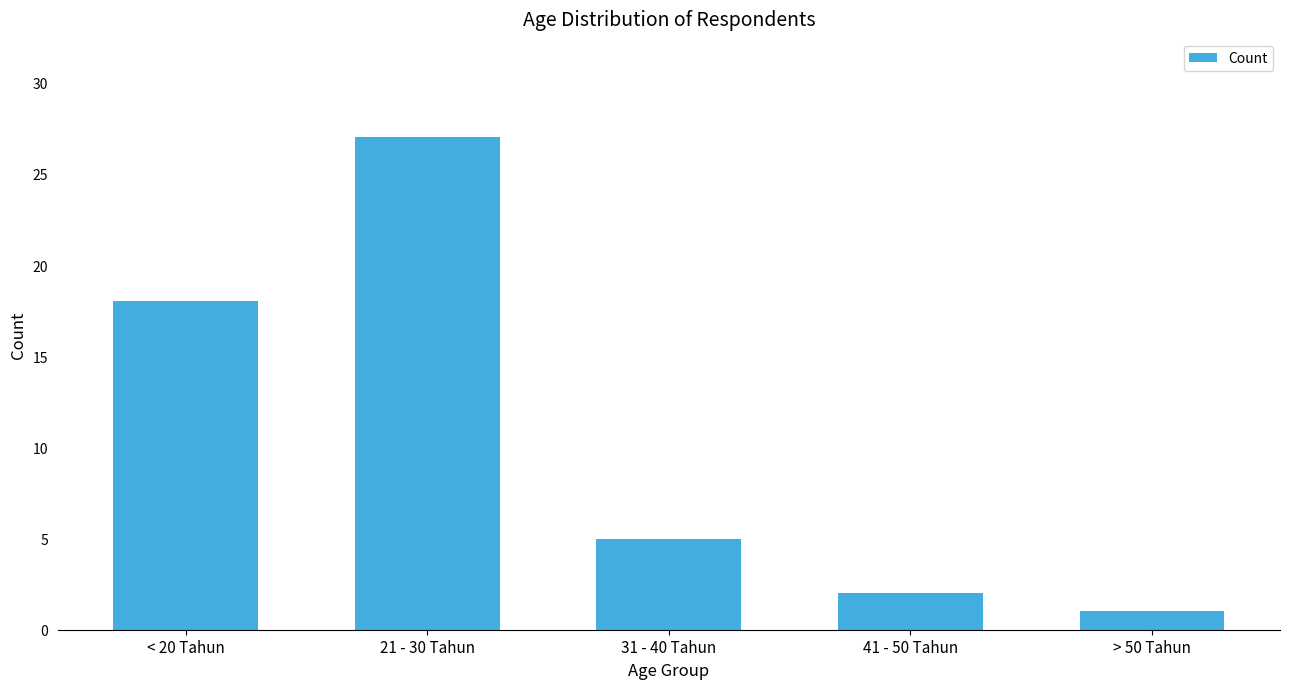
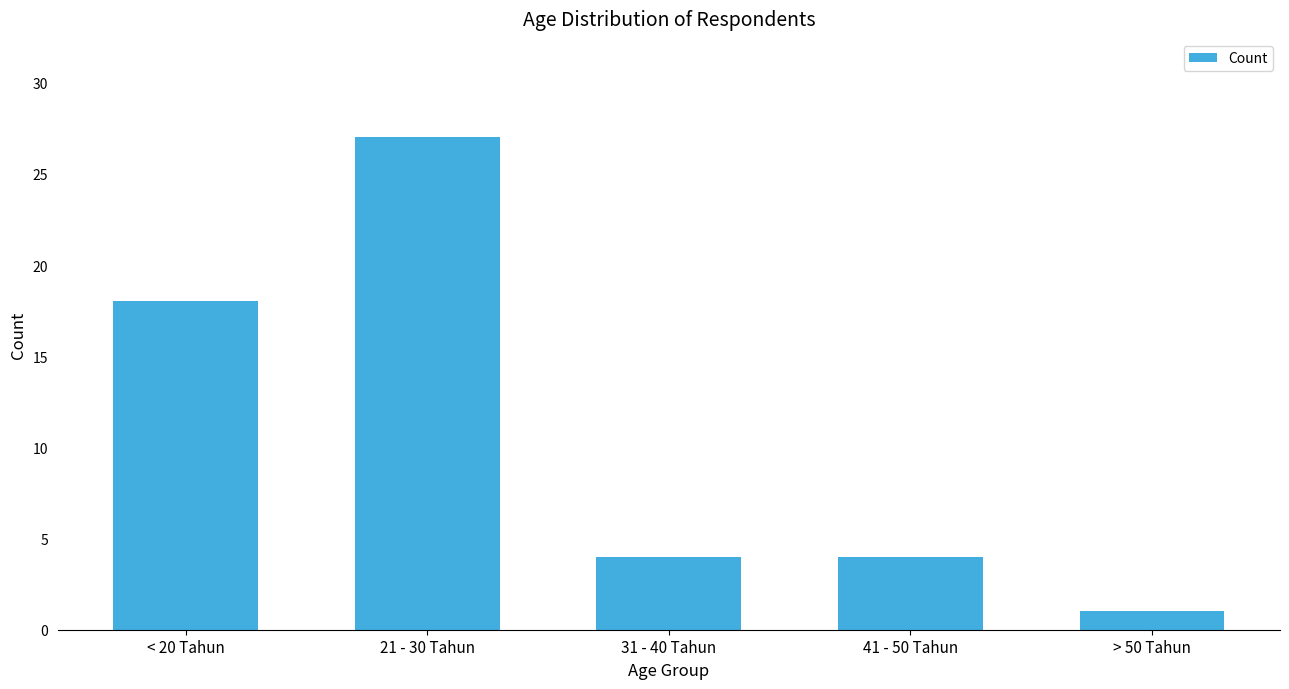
  {
    "< 20 Tahun": 18,
    "21 - 30 Tahun": 27,
-   "31 - 40 Tahun": 5,
-   "41 - 50 Tahun": 2,
+   "31 - 40 Tahun": 4,
+   "41 - 50 Tahun": 4,
    "> 50 Tahun": 1
  }
